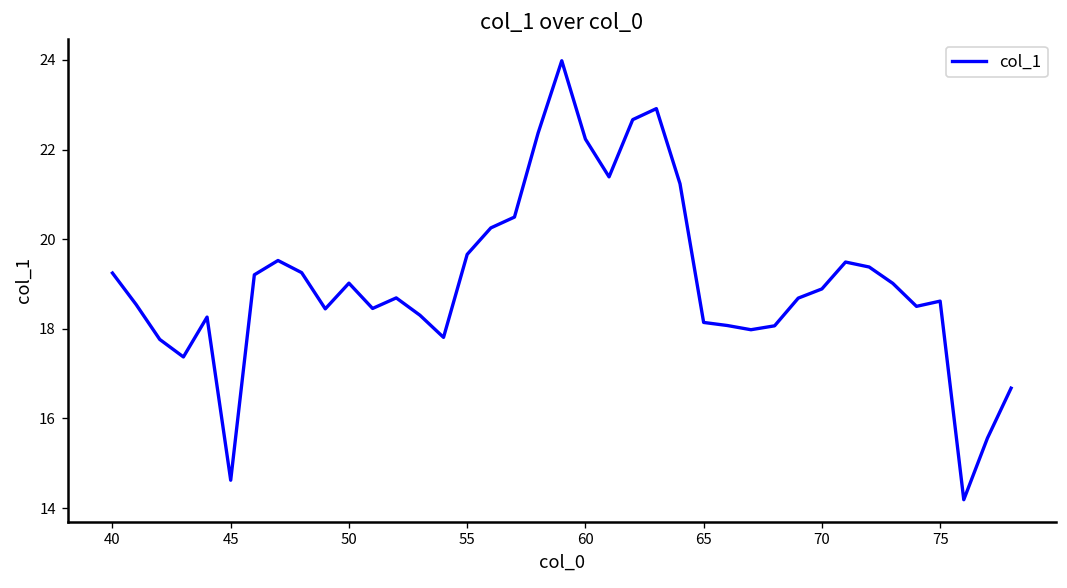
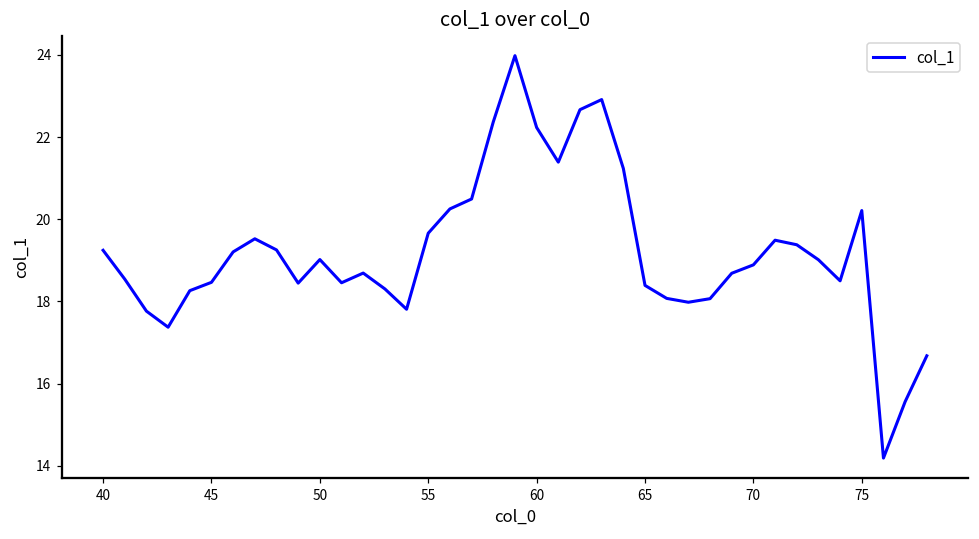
  {
    "40": 19.2,
-   "45": 14.6,
+   "45": 18.5,
    "50": 19.0,
    "55": 19.7,
    "60": 22.2,
-   "65": 18.1,
+   "65": 18.4,
    "70": 18.9,
-   "75": 18.6
+   "75": 20.2
  }
